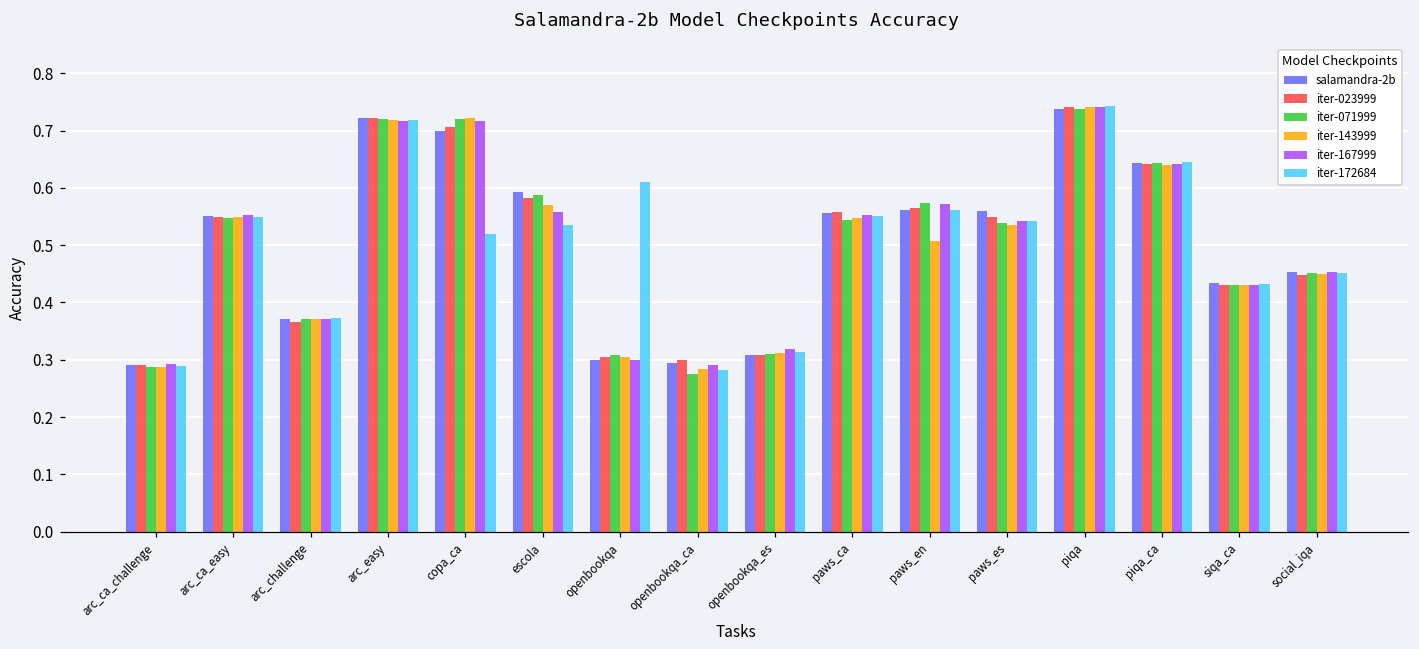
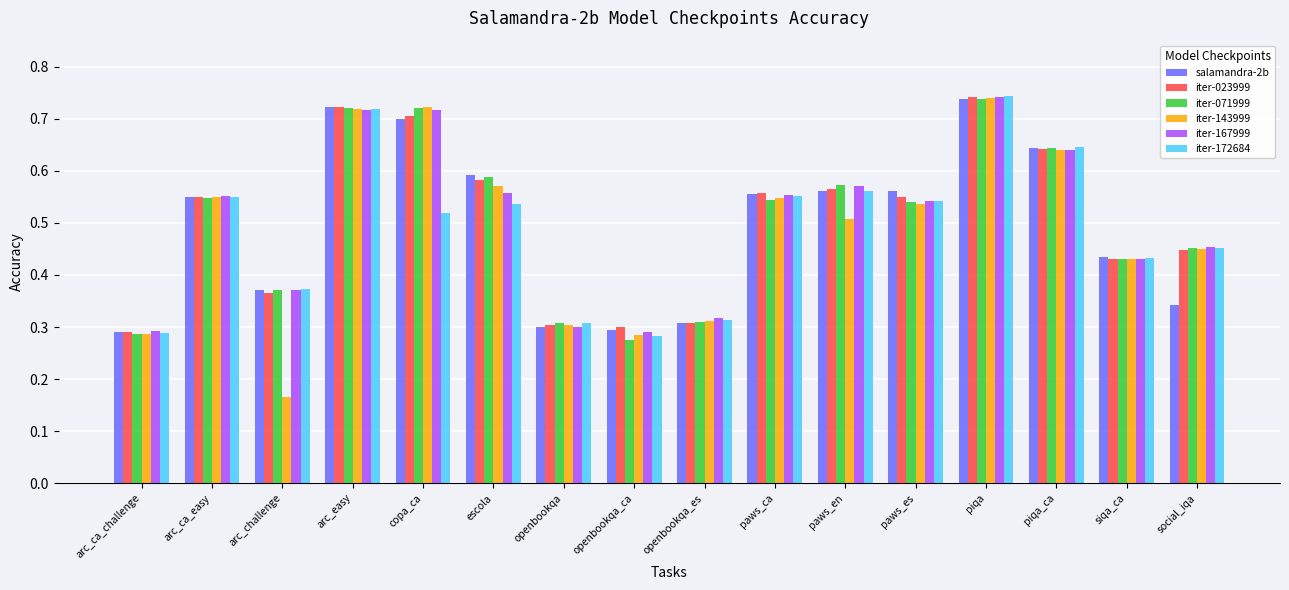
  {
    "salamandra-2b": {
      "arc_ca_challenge": 0.29,
      "arc_ca_easy": 0.55,
      "arc_challenge": 0.37,
      "arc_easy": 0.72,
      "copa_ca": 0.70,
      "escola": 0.59,
      "openbookqa": 0.30,
      "openbookqa_ca": 0.29,
      "openbookqa_es": 0.31,
      "paws_ca": 0.56,
      "paws_en": 0.56,
      "paws_es": 0.56,
      "piqa": 0.74,
      "piqa_ca": 0.64,
      "siqa_ca": 0.43,
-     "social_iqa": 0.45
+     "social_iqa": 0.34
    },
    "iter-023999": {
      "arc_ca_challenge": 0.29,
      "arc_ca_easy": 0.55,
      "arc_challenge": 0.37,
      "arc_easy": 0.72,
      "copa_ca": 0.71,
      "escola": 0.58,
      "openbookqa": 0.30,
      "openbookqa_ca": 0.30,
      "openbookqa_es": 0.31,
      "paws_ca": 0.56,
      "paws_en": 0.57,
      "paws_es": 0.55,
      "piqa": 0.74,
      "piqa_ca": 0.64,
      "siqa_ca": 0.43,
      "social_iqa": 0.45
    },
    "iter-071999": {
      "arc_ca_challenge": 0.29,
      "arc_ca_easy": 0.55,
      "arc_challenge": 0.37,
      "arc_easy": 0.72,
      "copa_ca": 0.72,
      "escola": 0.59,
      "openbookqa": 0.31,
      "openbookqa_ca": 0.28,
      "openbookqa_es": 0.31,
      "paws_ca": 0.54,
      "paws_en": 0.57,
      "paws_es": 0.54,
      "piqa": 0.74,
      "piqa_ca": 0.64,
      "siqa_ca": 0.43,
      "social_iqa": 0.45
    },
    "iter-143999": {
      "arc_ca_challenge": 0.29,
      "arc_ca_easy": 0.55,
-     "arc_challenge": 0.37,
+     "arc_challenge": 0.17,
      "arc_easy": 0.72,
      "copa_ca": 0.72,
      "escola": 0.57,
      "openbookqa": 0.30,
      "openbookqa_ca": 0.28,
      "openbookqa_es": 0.31,
      "paws_ca": 0.55,
      "paws_en": 0.51,
      "paws_es": 0.54,
      "piqa": 0.74,
      "piqa_ca": 0.64,
      "siqa_ca": 0.43,
      "social_iqa": 0.45
    },
    "iter-167999": {
      "arc_ca_challenge": 0.29,
      "arc_ca_easy": 0.55,
      "arc_challenge": 0.37,
      "arc_easy": 0.72,
      "copa_ca": 0.72,
      "escola": 0.56,
      "openbookqa": 0.30,
      "openbookqa_ca": 0.29,
      "openbookqa_es": 0.32,
      "paws_ca": 0.55,
      "paws_en": 0.57,
      "paws_es": 0.54,
      "piqa": 0.74,
      "piqa_ca": 0.64,
      "siqa_ca": 0.43,
      "social_iqa": 0.45
    },
    "iter-172684": {
      "arc_ca_challenge": 0.29,
      "arc_ca_easy": 0.55,
      "arc_challenge": 0.37,
      "arc_easy": 0.72,
      "copa_ca": 0.52,
      "escola": 0.54,
-     "openbookqa": 0.61,
+     "openbookqa": 0.31,
      "openbookqa_ca": 0.28,
      "openbookqa_es": 0.31,
      "paws_ca": 0.55,
      "paws_en": 0.56,
      "paws_es": 0.54,
      "piqa": 0.74,
      "piqa_ca": 0.65,
      "siqa_ca": 0.43,
      "social_iqa": 0.45
    }
  }
